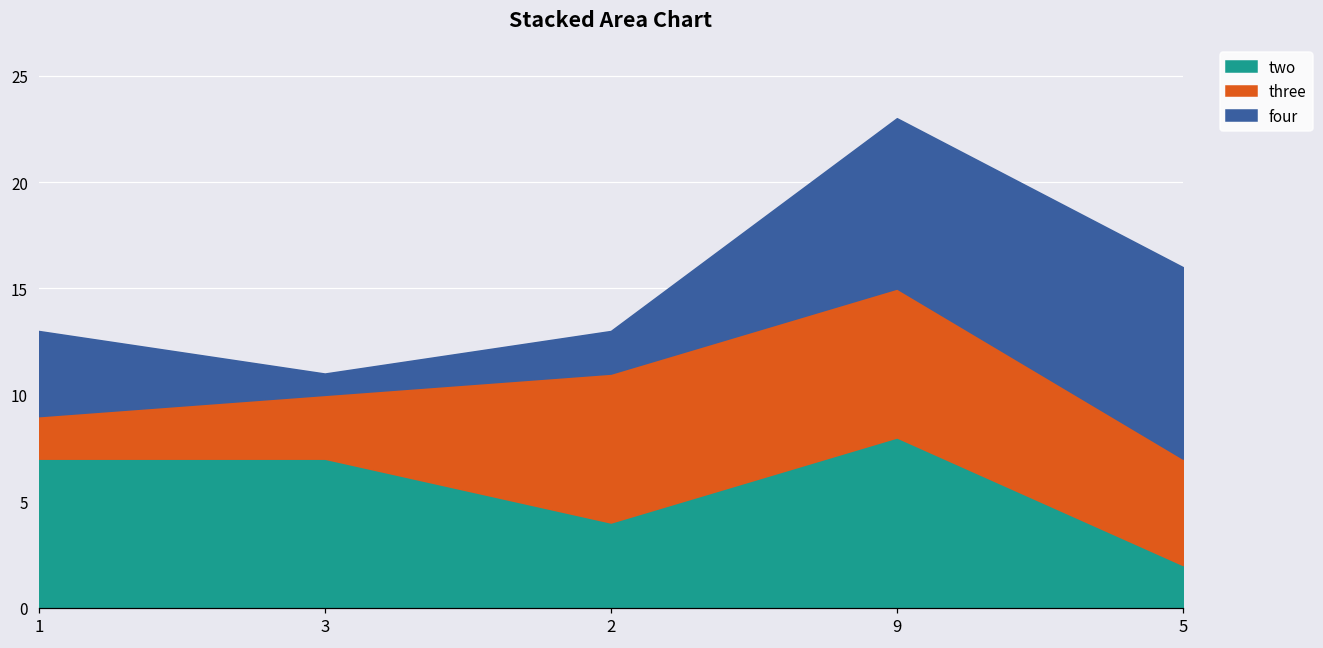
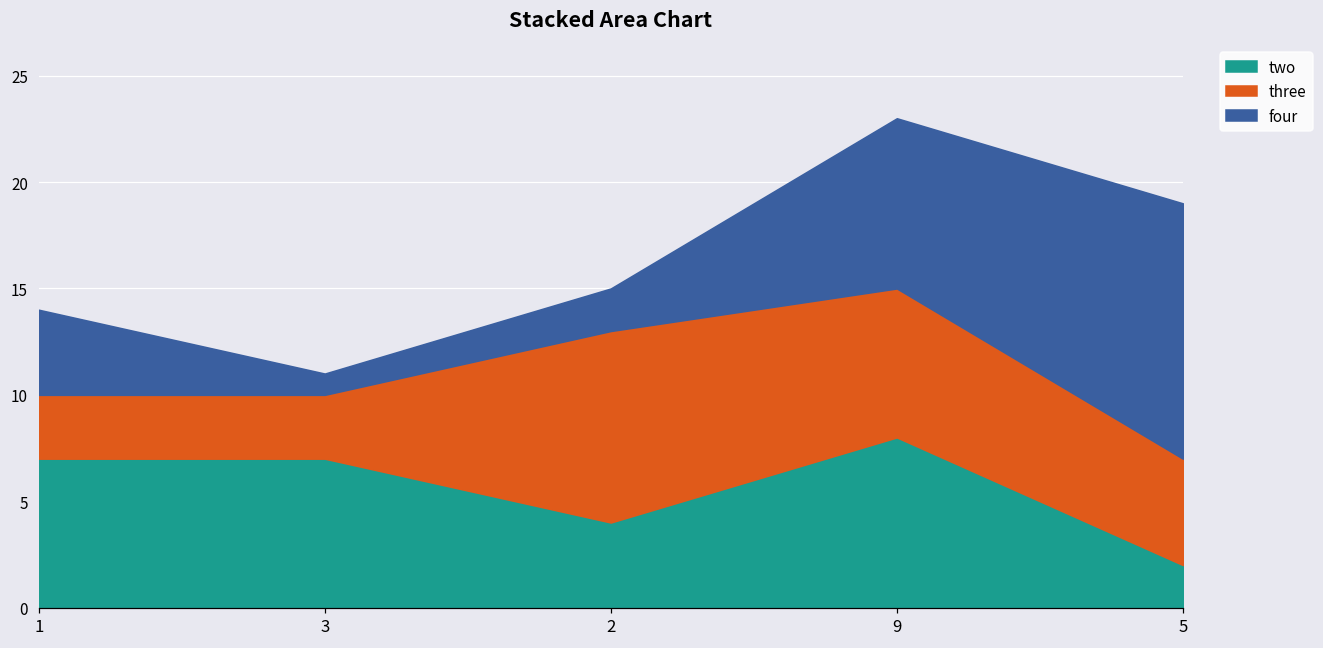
  {
    "three": {
-     "1": 2,
-     "2": 7
+     "1": 3,
+     "2": 9
    },
    "four": {
      "1": 4,
      "3": 1,
      "2": 2,
      "9": 8,
-     "5": 9
+     "5": 12
    }
  }
